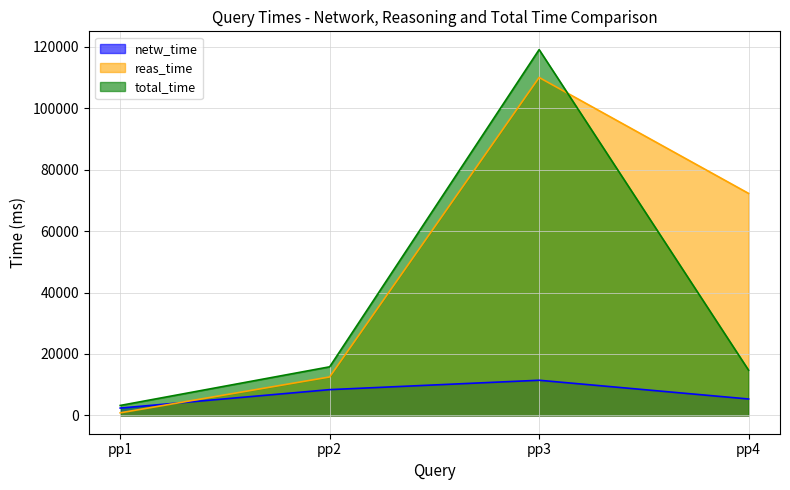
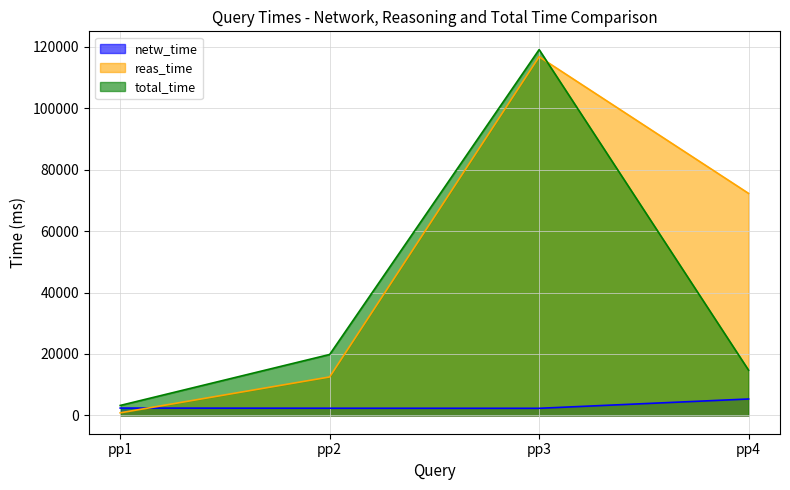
  {
    "netw_time": {
      "pp1": 2000,
-     "pp2": 8000,
-     "pp3": 11000,
+     "pp2": 2000,
+     "pp3": 2000,
      "pp4": 5000
    },
    "reas_time": {
      "pp1": 1000,
      "pp2": 13000,
-     "pp3": 110000,
+     "pp3": 117000,
      "pp4": 72000
    },
    "total_time": {
      "pp1": 3000,
-     "pp2": 16000,
+     "pp2": 20000,
      "pp3": 119000,
      "pp4": 15000
    }
  }
